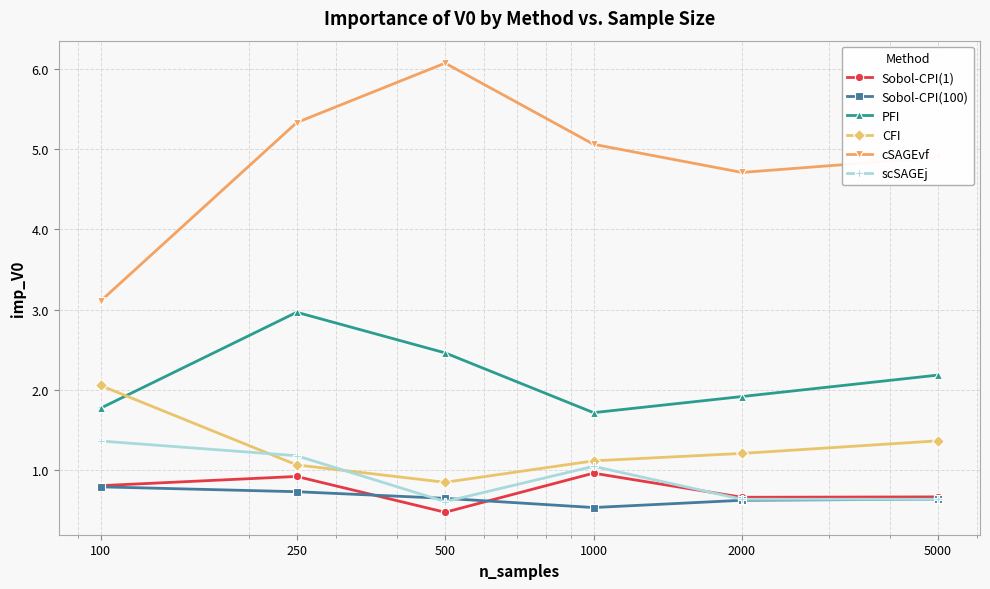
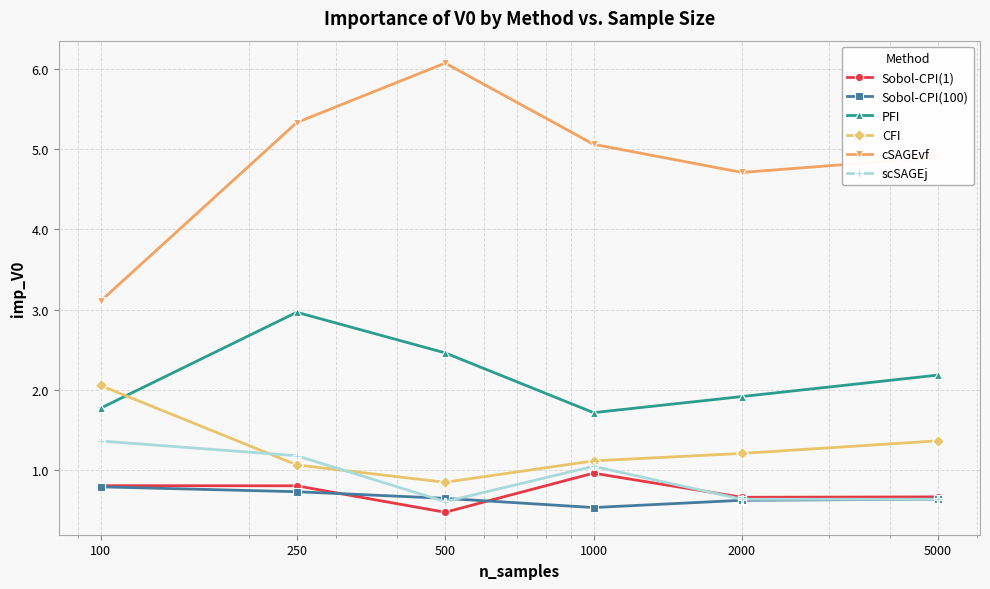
  {
    "Sobol-CPI(1)": {
-     "250": 0.9,
+     "250": 0.8,
      "500": 0.5,
      "1000": 1.0
    },
    "scSAGEj": {
      "100": 1.4,
      "250": 1.2,
      "500": 0.6,
      "1000": 1.0
    }
  }
